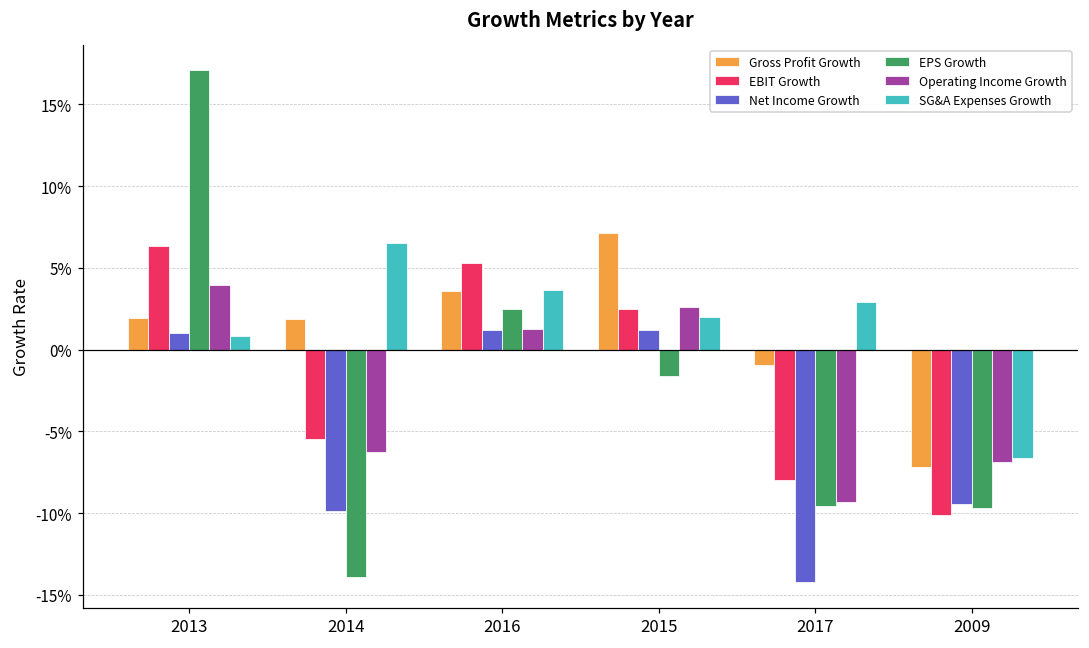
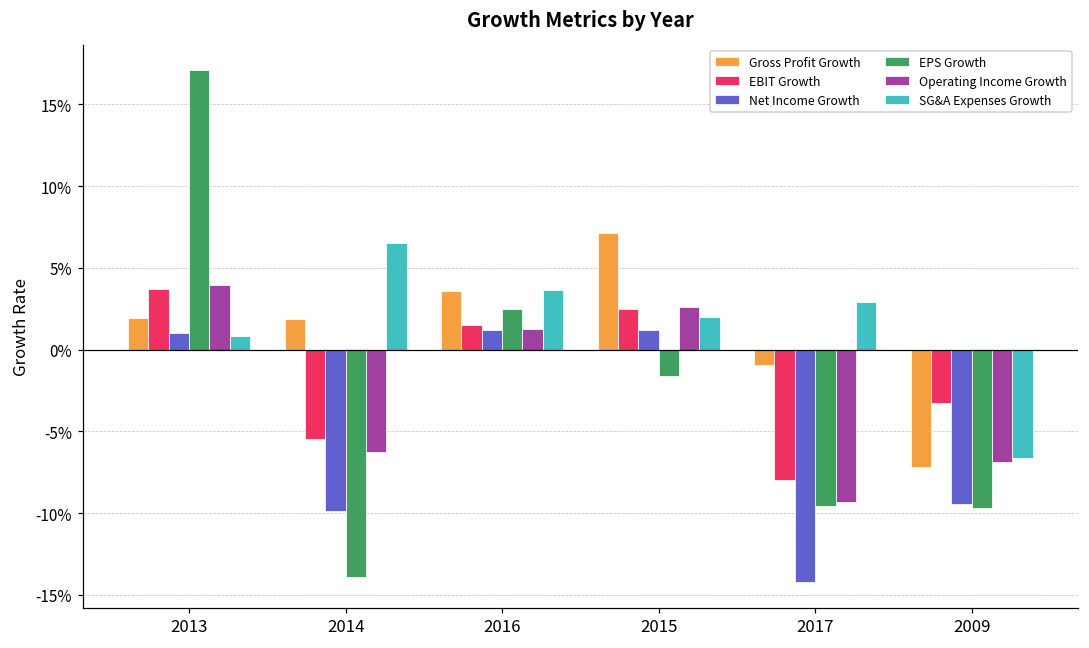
  {
    "Gross Profit Growth": {
      "2013": "1.9%",
      "2014": "1.9%",
      "2016": "3.6%",
      "2015": "7.1%",
      "2017": "-0.9%",
      "2009": "-7.2%"
    },
    "EBIT Growth": {
-     "2013": "6.4%",
+     "2013": "3.7%",
      "2014": "-5.5%",
-     "2016": "5.3%",
+     "2016": "1.5%",
      "2015": "2.5%",
      "2017": "-8.0%",
-     "2009": "-10.1%"
+     "2009": "-3.3%"
    },
    "Net Income Growth": {
      "2013": "1.0%",
      "2014": "-9.9%",
      "2016": "1.2%",
      "2015": "1.2%",
      "2017": "-14.2%",
      "2009": "-9.4%"
    },
    "EPS Growth": {
      "2013": "17.1%",
      "2014": "-13.9%",
      "2016": "2.5%",
      "2015": "-1.6%",
      "2017": "-9.6%",
      "2009": "-9.7%"
    },
    "Operating Income Growth": {
      "2013": "3.9%",
      "2014": "-6.3%",
      "2016": "1.3%",
      "2015": "2.6%",
      "2017": "-9.3%",
      "2009": "-6.9%"
    },
    "SG&A Expenses Growth": {
      "2013": "0.8%",
      "2014": "6.5%",
      "2016": "3.6%",
      "2015": "2.0%",
      "2017": "2.9%",
      "2009": "-6.6%"
    }
  }
